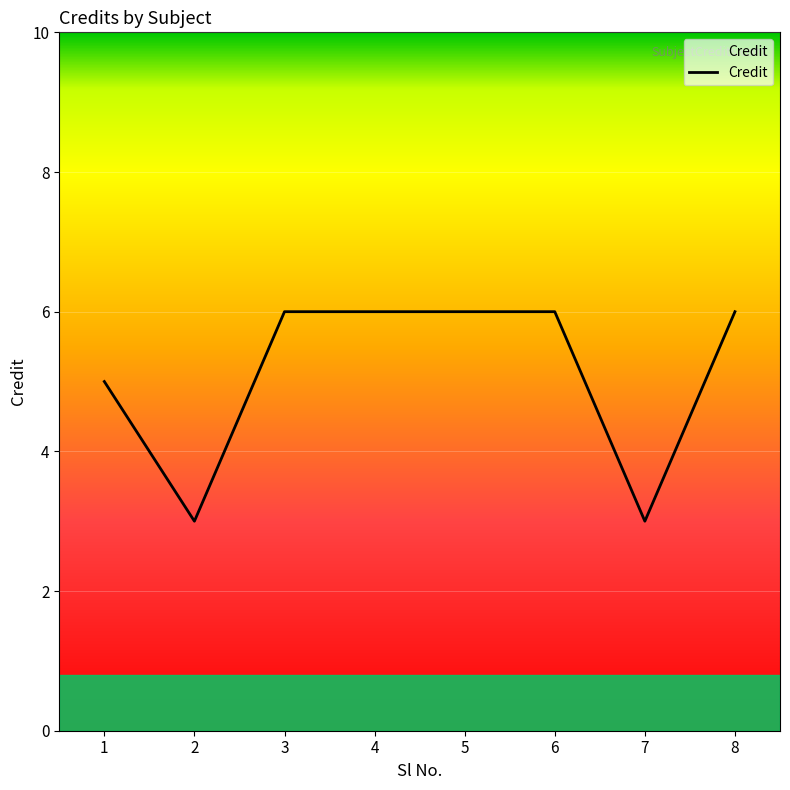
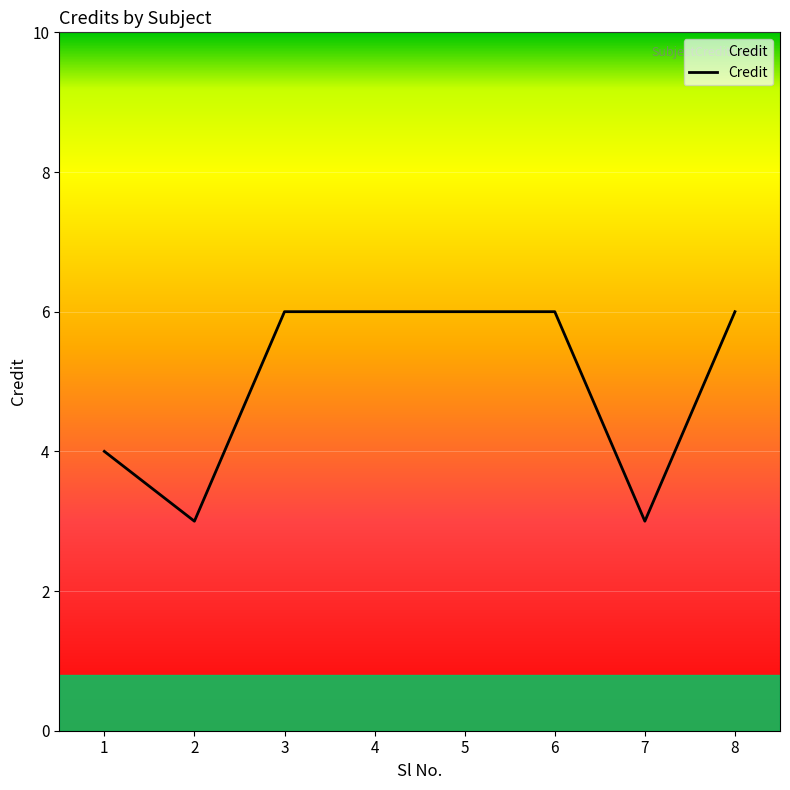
  {
-   "1": 5,
+   "1": 4,
    "2": 3,
    "3": 6,
    "4": 6,
    "5": 6,
    "6": 6,
    "7": 3,
    "8": 6
  }
